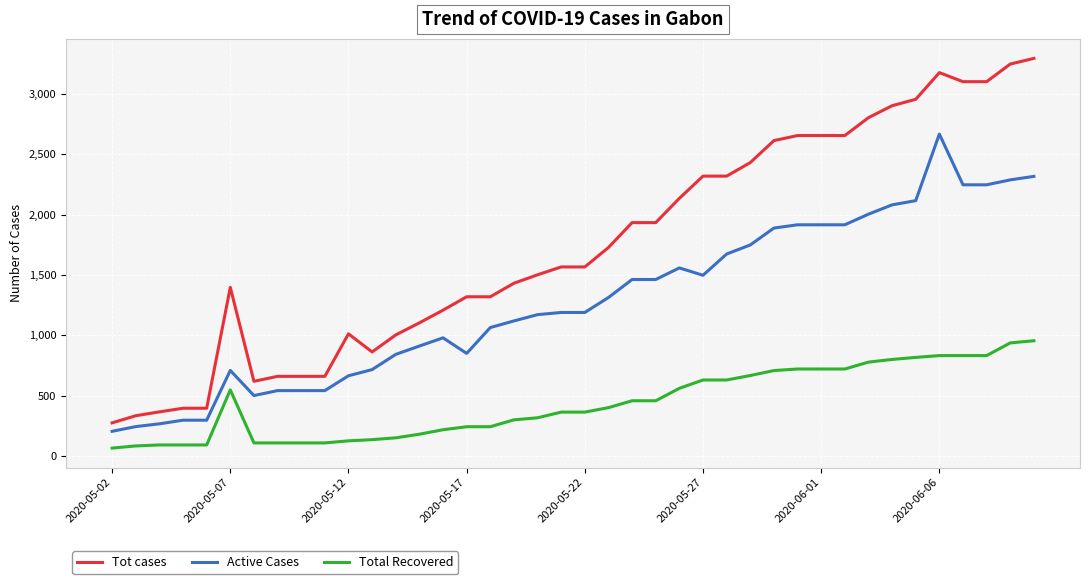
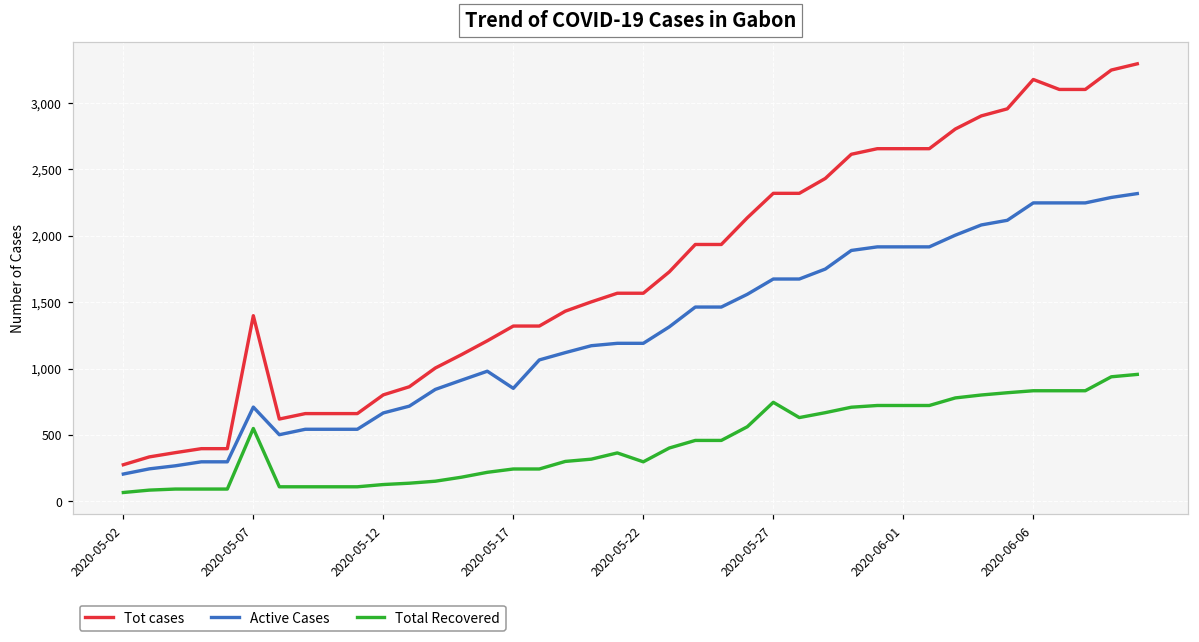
  {
    "Tot cases": {
      "2020-05-02": "280",
      "2020-05-07": "1,400",
-     "2020-05-12": "1,010",
+     "2020-05-12": "800",
      "2020-05-17": "1,320",
      "2020-05-22": "1,570",
      "2020-05-27": "2,320",
      "2020-06-01": "2,660",
      "2020-06-06": "3,180"
    },
    "Active Cases": {
      "2020-05-02": "210",
      "2020-05-07": "710",
      "2020-05-12": "670",
      "2020-05-17": "850",
      "2020-05-22": "1,190",
-     "2020-05-27": "1,500",
+     "2020-05-27": "1,670",
      "2020-06-01": "1,920",
-     "2020-06-06": "2,670"
+     "2020-06-06": "2,250"
    },
    "Total Recovered": {
      "2020-05-02": "70",
      "2020-05-07": "550",
      "2020-05-12": "130",
      "2020-05-17": "240",
-     "2020-05-22": "370",
-     "2020-05-27": "630",
+     "2020-05-22": "300",
+     "2020-05-27": "750",
      "2020-06-01": "720",
      "2020-06-06": "830"
    }
  }
